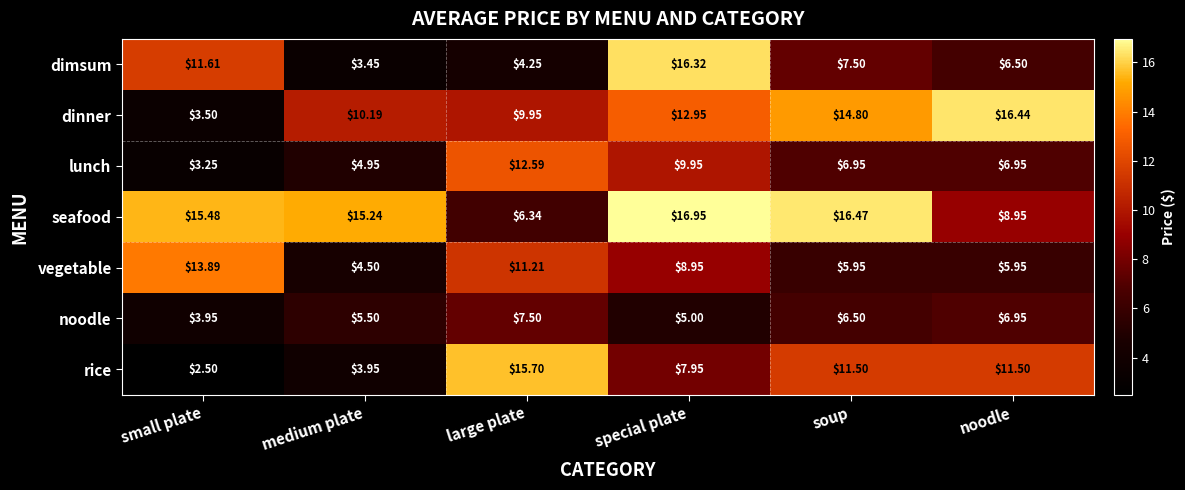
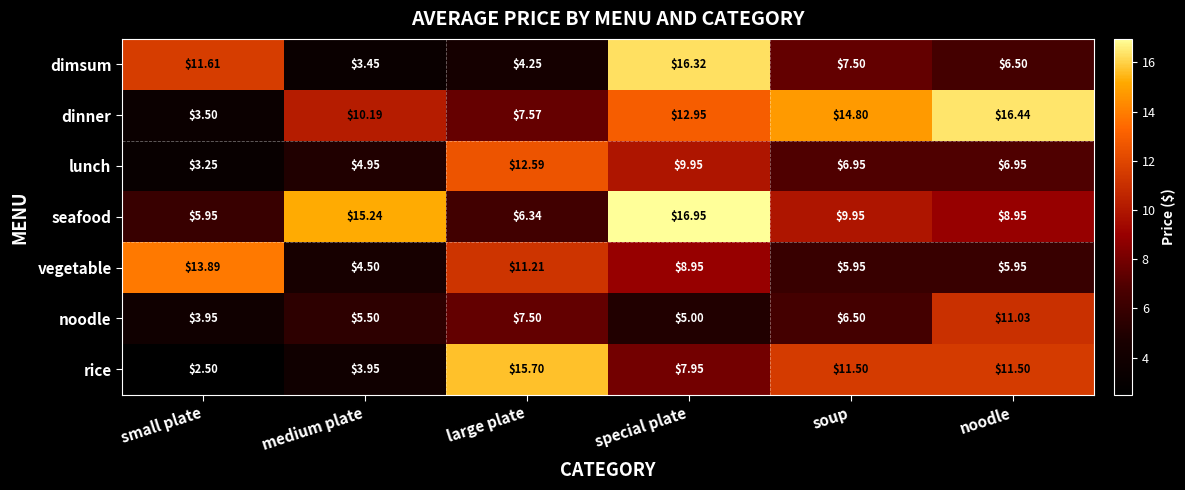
  {
    "dimsum": {
      "small plate": "$11.61",
      "medium plate": "$3.45",
      "large plate": "$4.25",
      "special plate": "$16.32",
      "soup": "$7.50",
      "noodle": "$6.50"
    },
    "dinner": {
      "small plate": "$3.50",
      "medium plate": "$10.19",
-     "large plate": "$9.95",
+     "large plate": "$7.57",
      "special plate": "$12.95",
      "soup": "$14.80",
      "noodle": "$16.44"
    },
    "lunch": {
      "small plate": "$3.25",
      "medium plate": "$4.95",
      "large plate": "$12.59",
      "special plate": "$9.95",
      "soup": "$6.95",
      "noodle": "$6.95"
    },
    "seafood": {
-     "small plate": "$15.48",
+     "small plate": "$5.95",
      "medium plate": "$15.24",
      "large plate": "$6.34",
      "special plate": "$16.95",
-     "soup": "$16.47",
+     "soup": "$9.95",
      "noodle": "$8.95"
    },
    "vegetable": {
      "small plate": "$13.89",
      "medium plate": "$4.50",
      "large plate": "$11.21",
      "special plate": "$8.95",
      "soup": "$5.95",
      "noodle": "$5.95"
    },
    "noodle": {
      "small plate": "$3.95",
      "medium plate": "$5.50",
      "large plate": "$7.50",
      "special plate": "$5.00",
      "soup": "$6.50",
-     "noodle": "$6.95"
+     "noodle": "$11.03"
    },
    "rice": {
      "small plate": "$2.50",
      "medium plate": "$3.95",
      "large plate": "$15.70",
      "special plate": "$7.95",
      "soup": "$11.50",
      "noodle": "$11.50"
    }
  }
